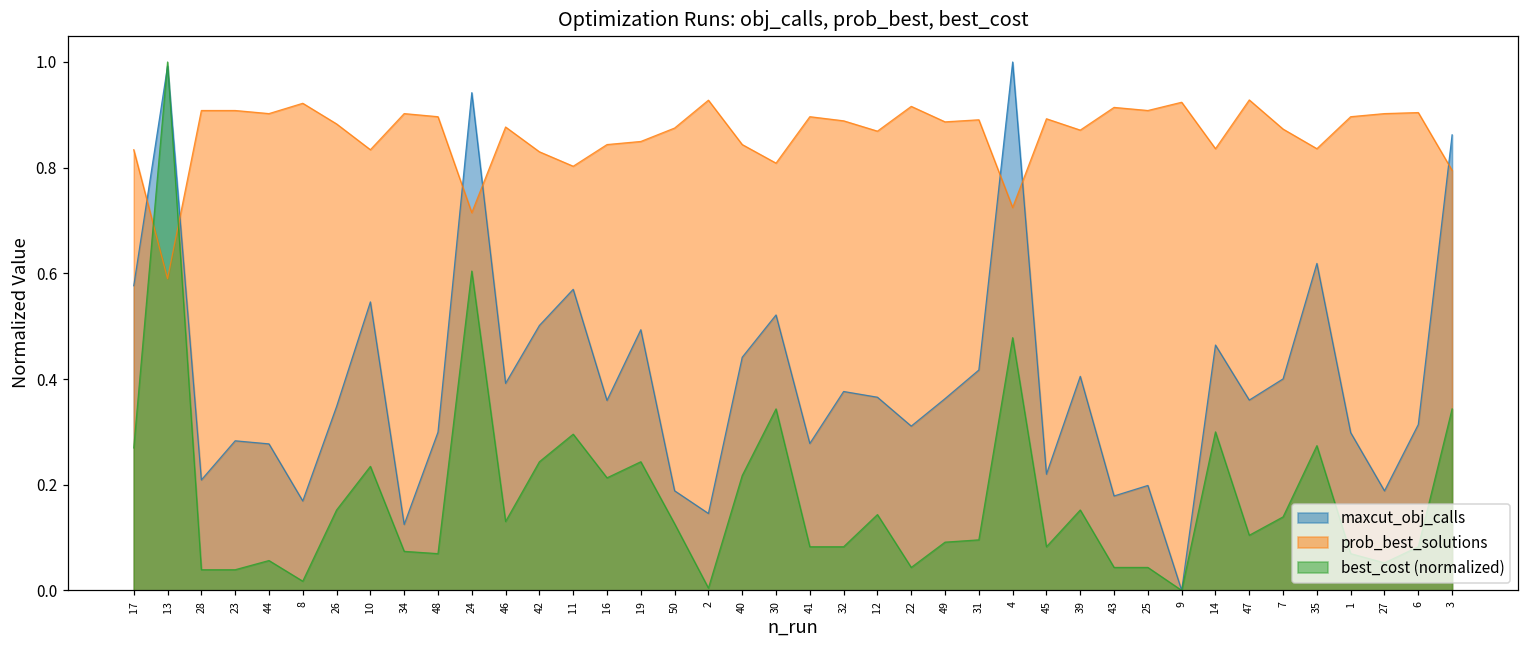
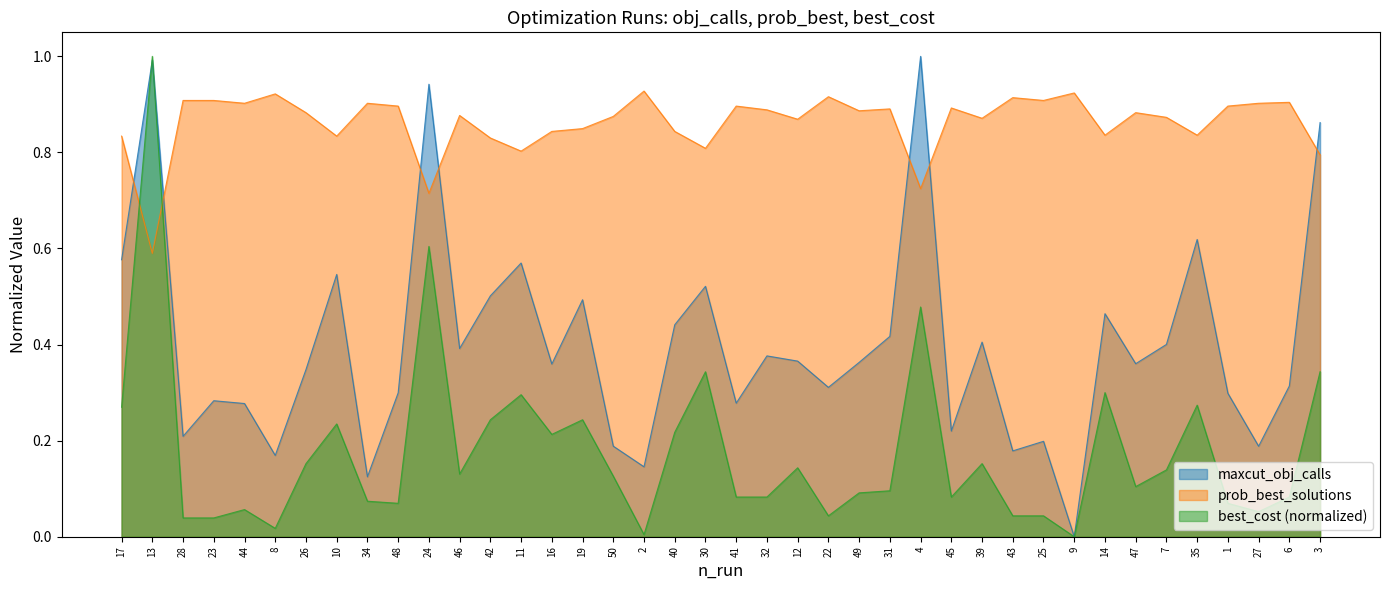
  {
    "maxcut_obj_calls": {
      "17": 0.58,
      "13": 0.99,
      "28": 0.21,
      "23": 0.28,
      "44": 0.28,
      "8": 0.17,
      "26": 0.35,
      "10": 0.55,
      "34": 0.12,
      "48": 0.30,
      "24": 0.94,
      "46": 0.39,
      "42": 0.50,
      "11": 0.57,
      "16": 0.36,
      "19": 0.49,
      "50": 0.19,
      "2": 0.15,
      "40": 0.44,
      "30": 0.52,
      "41": 0.28,
      "32": 0.38,
      "12": 0.37,
      "22": 0.31,
      "49": 0.36,
      "31": 0.42,
      "4": 1.00,
      "45": 0.22,
      "39": 0.41,
      "43": 0.18,
      "25": 0.20,
      "14": 0.46,
      "47": 0.36,
      "7": 0.40,
      "35": 0.62,
      "1": 0.30,
      "27": 0.19,
      "6": 0.31,
      "3": 0.86
    },
    "prob_best_solutions": {
      "17": 0.83,
      "13": 0.59,
      "28": 0.91,
      "23": 0.91,
      "44": 0.90,
      "8": 0.92,
      "26": 0.88,
      "10": 0.83,
      "34": 0.90,
      "48": 0.90,
      "24": 0.71,
      "46": 0.88,
      "42": 0.83,
      "11": 0.80,
      "16": 0.84,
      "19": 0.85,
      "50": 0.88,
      "2": 0.93,
      "40": 0.84,
      "30": 0.81,
      "41": 0.90,
      "32": 0.89,
      "12": 0.87,
      "22": 0.92,
      "49": 0.89,
      "31": 0.89,
      "4": 0.72,
      "45": 0.89,
      "39": 0.87,
      "43": 0.91,
      "25": 0.91,
      "9": 0.92,
      "14": 0.84,
-     "47": 0.93,
+     "47": 0.88,
      "7": 0.87,
      "35": 0.84,
      "1": 0.90,
      "27": 0.90,
      "6": 0.90,
      "3": 0.79
    },
    "best_cost (normalized)": {
      "17": 0.27,
      "13": 1.00,
      "28": 0.04,
      "23": 0.04,
      "44": 0.06,
      "8": 0.02,
      "26": 0.15,
      "10": 0.23,
      "34": 0.07,
      "48": 0.07,
      "24": 0.60,
      "46": 0.13,
      "42": 0.24,
      "11": 0.30,
      "16": 0.21,
      "19": 0.24,
      "50": 0.13,
      "2": 0.00,
      "40": 0.22,
      "30": 0.34,
      "41": 0.08,
      "32": 0.08,
      "12": 0.14,
      "22": 0.04,
      "49": 0.09,
      "31": 0.10,
      "4": 0.48,
      "45": 0.08,
      "39": 0.15,
      "43": 0.04,
      "25": 0.04,
      "14": 0.30,
      "47": 0.10,
      "7": 0.14,
      "35": 0.27,
      "3": 0.34
    }
  }
